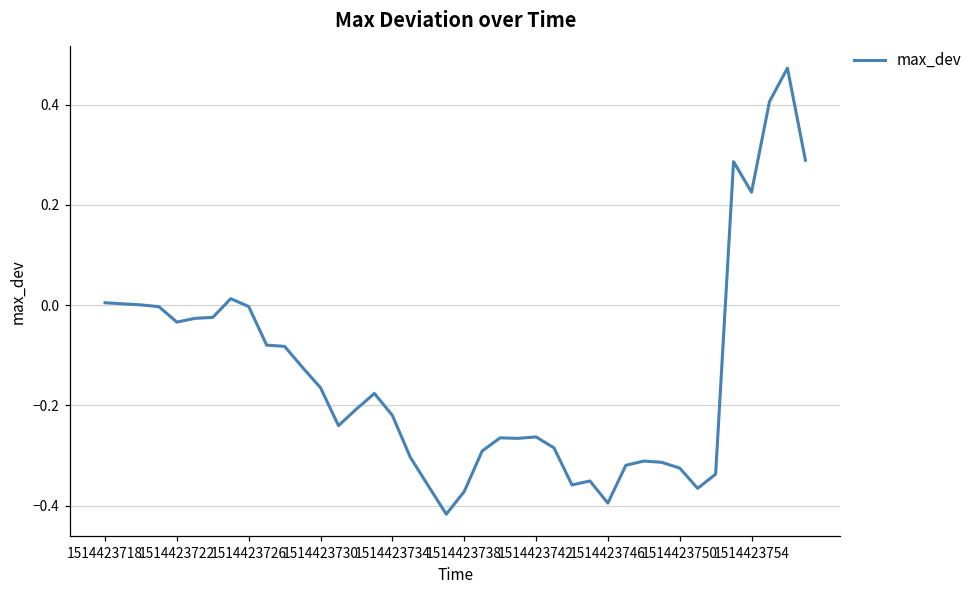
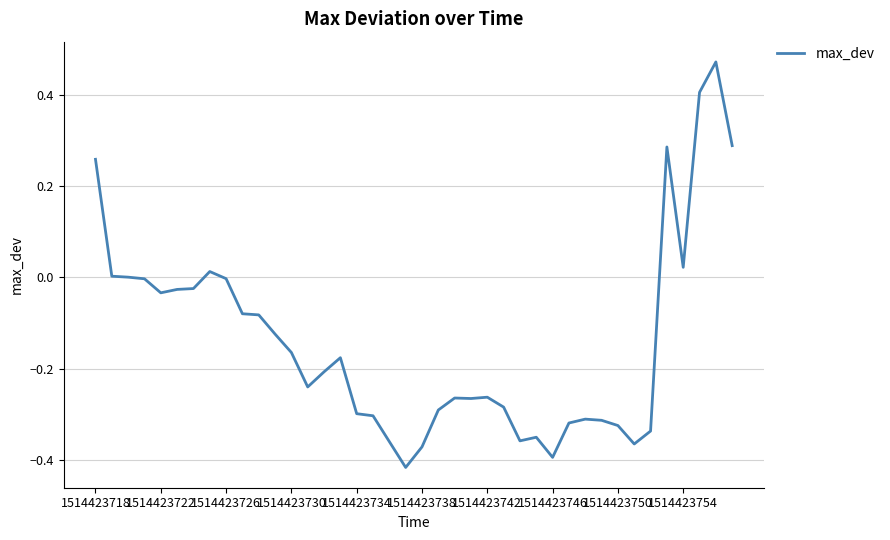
  {
-   "1514423718": 0.00,
+   "1514423718": 0.26,
    "1514423722": -0.03,
    "1514423726": 0.00,
    "1514423730": -0.16,
-   "1514423734": -0.22,
+   "1514423734": -0.30,
    "1514423738": -0.37,
    "1514423742": -0.26,
    "1514423746": -0.39,
    "1514423750": -0.32,
-   "1514423754": 0.23
+   "1514423754": 0.02
  }
